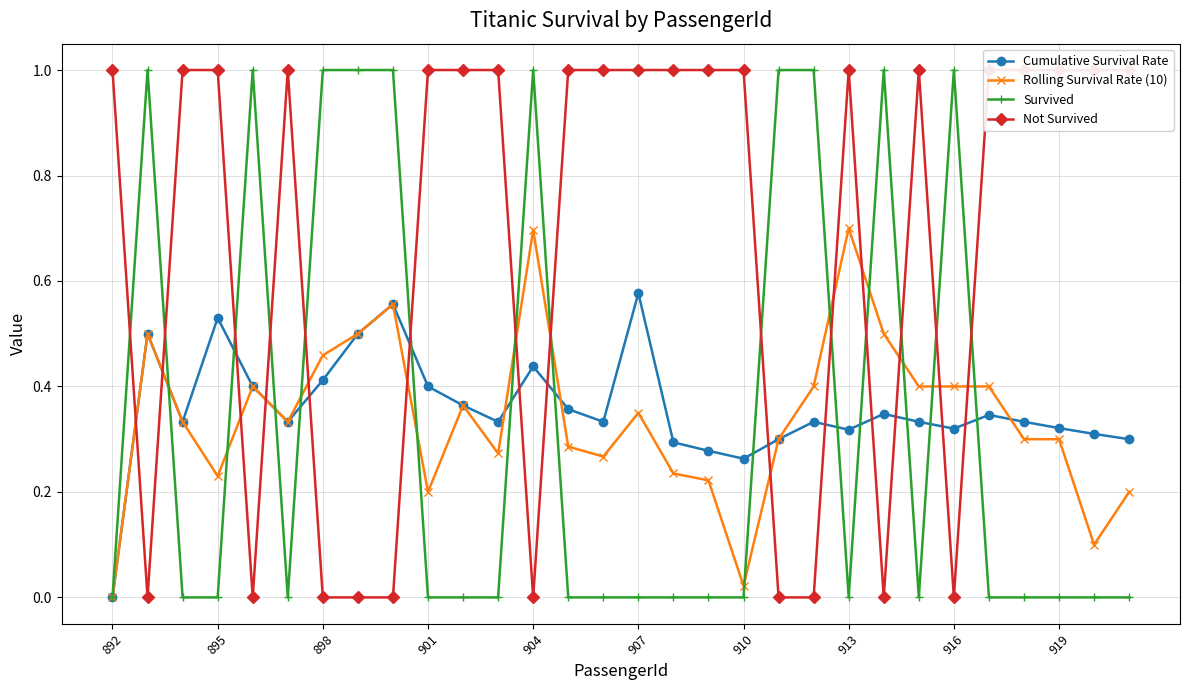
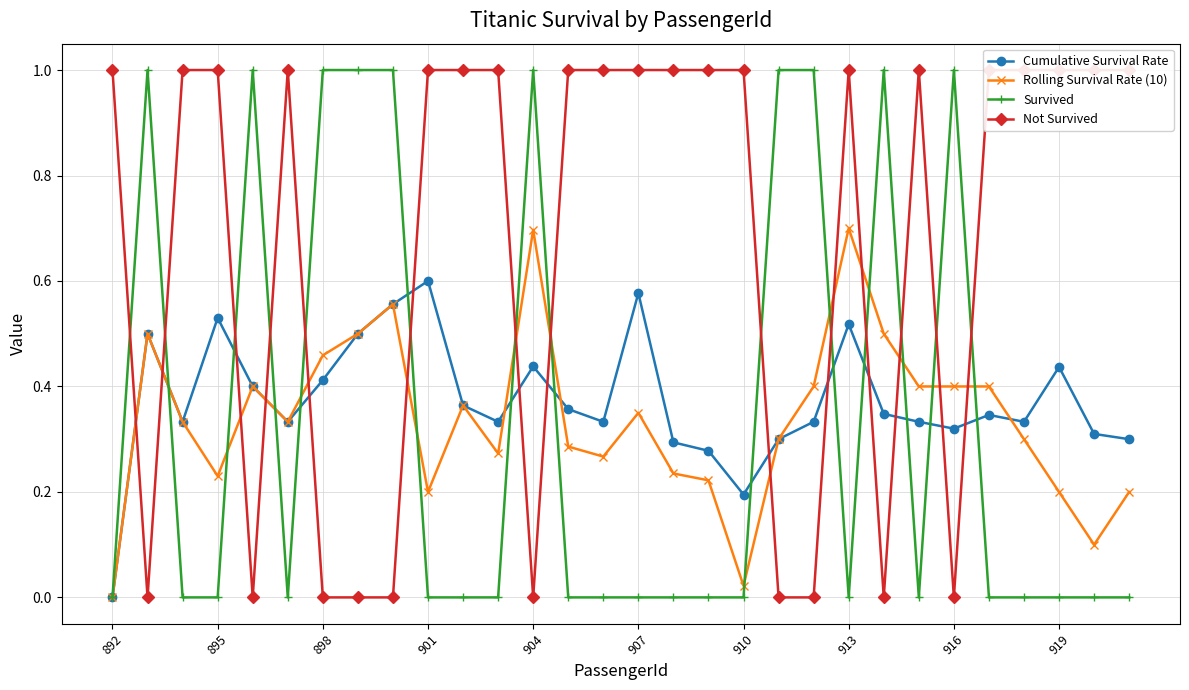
  {
    "Cumulative Survival Rate": {
      "895": 0.53,
      "898": 0.41,
-     "901": 0.4,
+     "901": 0.6,
      "904": 0.44,
      "907": 0.58,
-     "910": 0.26,
-     "913": 0.32,
+     "910": 0.20,
+     "913": 0.52,
      "916": 0.32,
-     "919": 0.32
+     "919": 0.44
    },
    "Rolling Survival Rate (10)": {
      "895": 0.23,
      "898": 0.46,
      "901": 0.2,
      "904": 0.7,
      "907": 0.35,
      "910": 0.02,
      "913": 0.7,
      "916": 0.4,
-     "919": 0.3
+     "919": 0.2
    },
    "Survived": {
      "895": 0.00,
      "898": 1.00,
      "901": 0.00,
      "904": 1.00,
      "907": 0.00,
      "910": 0.00,
      "913": 0.00,
      "916": 1.00,
      "919": 0.00
    },
    "Not Survived": {
      "892": 1.00,
      "895": 1.00,
      "898": 0.00,
      "901": 1.00,
      "904": 0.00,
      "907": 1.00,
      "910": 1.00,
      "913": 1.00,
      "916": 0.00
    }
  }
